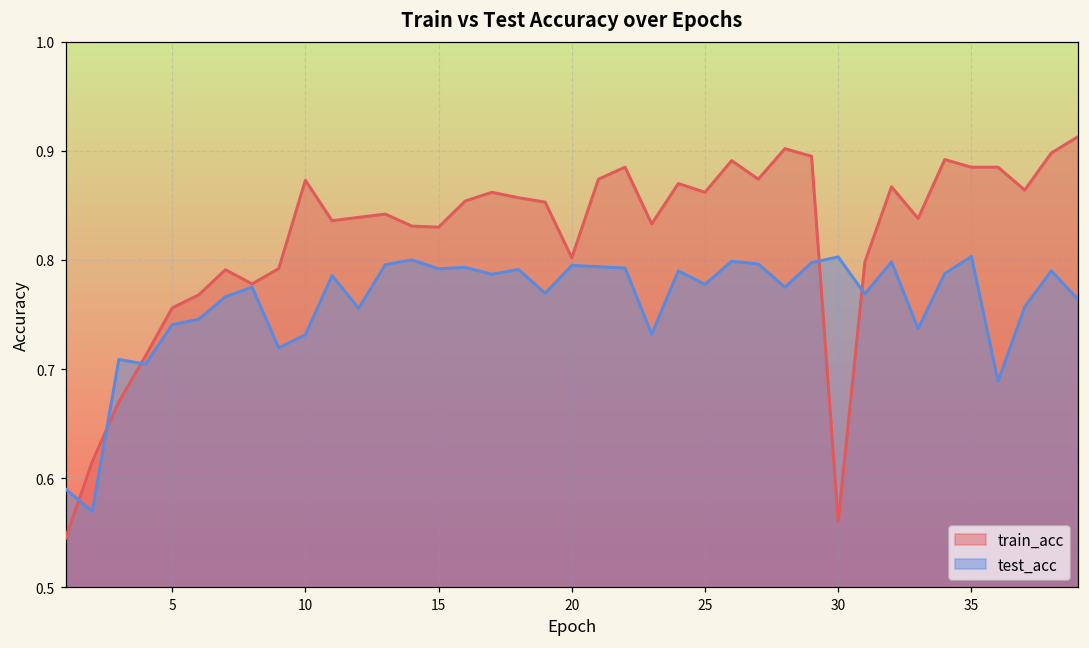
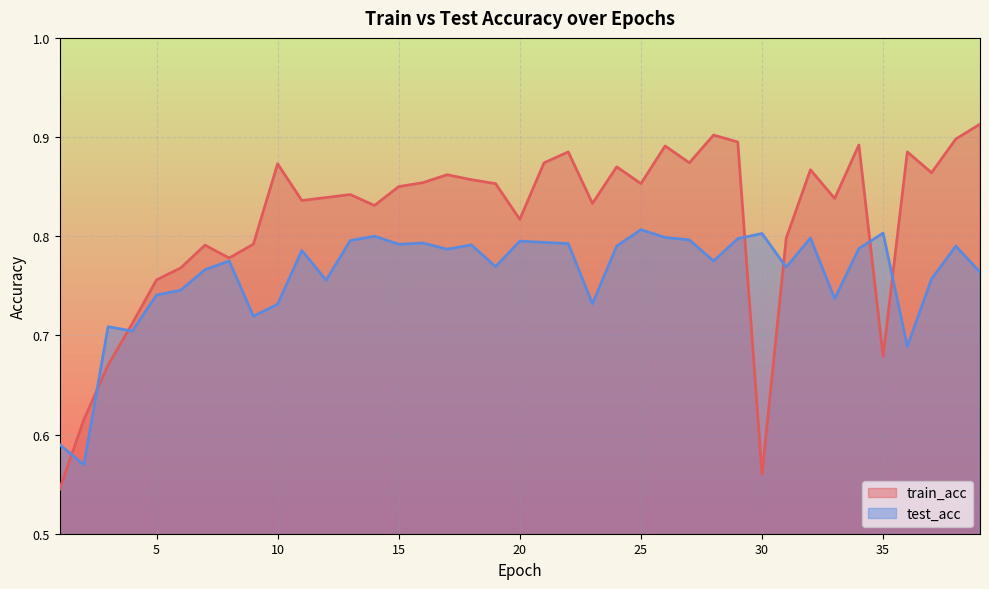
  {
    "train_acc": {
      "5": 0.76,
      "10": 0.87,
-     "15": 0.83,
-     "20": 0.80,
-     "25": 0.86,
+     "15": 0.85,
+     "20": 0.82,
+     "25": 0.85,
      "30": 0.56,
-     "35": 0.89
+     "35": 0.68
    },
    "test_acc": {
      "5": 0.74,
      "10": 0.73,
      "15": 0.79,
      "20": 0.80,
-     "25": 0.78,
+     "25": 0.81,
      "30": 0.80,
      "35": 0.80
    }
  }
